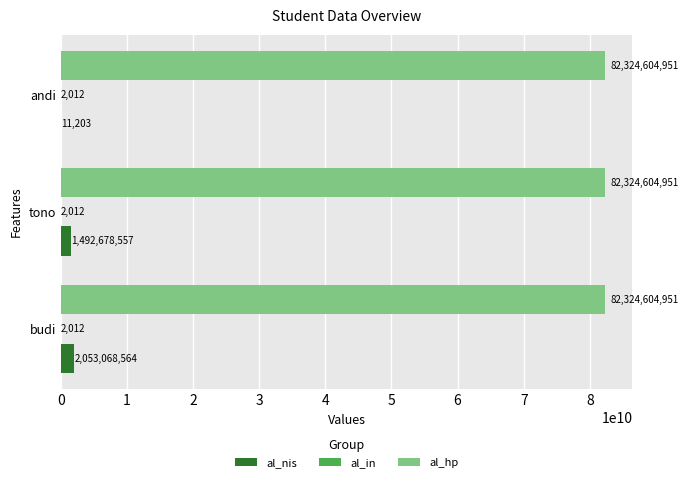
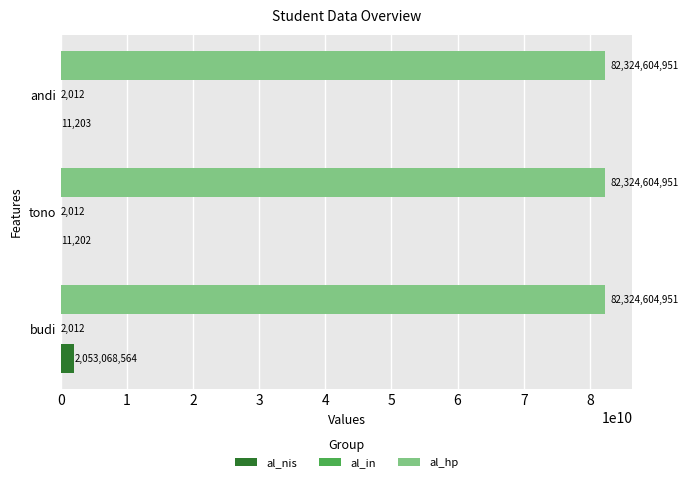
  {
    "al_nis": {
      "andi": "11,203",
-     "tono": "1,492,678,557",
+     "tono": "11,202",
      "budi": "2,053,068,564"
    },
    "al_in": {
      "andi": "2,012",
      "tono": "2,012",
      "budi": "2,012"
    },
    "al_hp": {
      "andi": "82,324,604,951",
      "tono": "82,324,604,951",
      "budi": "82,324,604,951"
    }
  }
